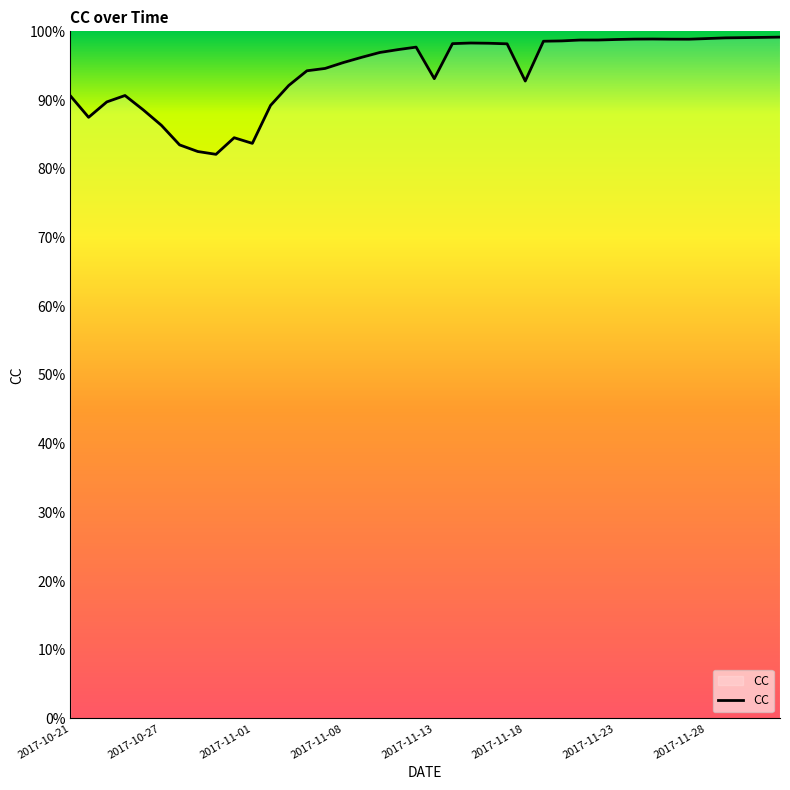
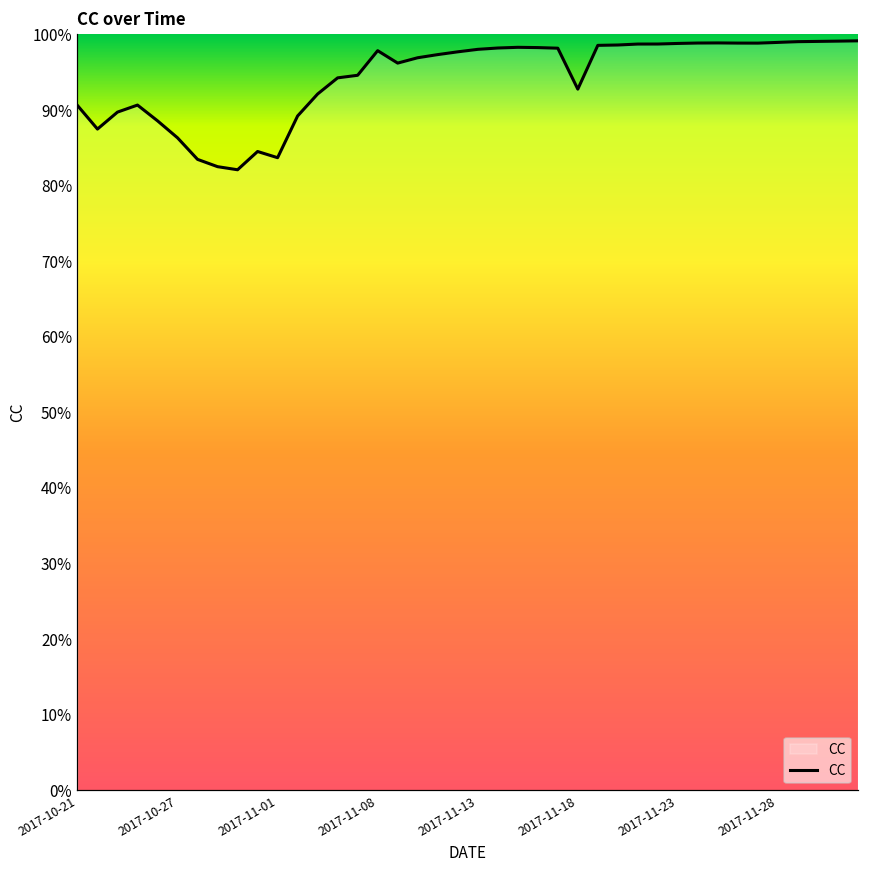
  {
    "2017-10-21": "91%",
    "2017-10-27": "86%",
    "2017-11-01": "84%",
-   "2017-11-08": "95%",
-   "2017-11-13": "93%",
+   "2017-11-08": "98%",
+   "2017-11-13": "98%",
    "2017-11-18": "93%",
    "2017-11-23": "99%",
    "2017-11-28": "99%"
  }
